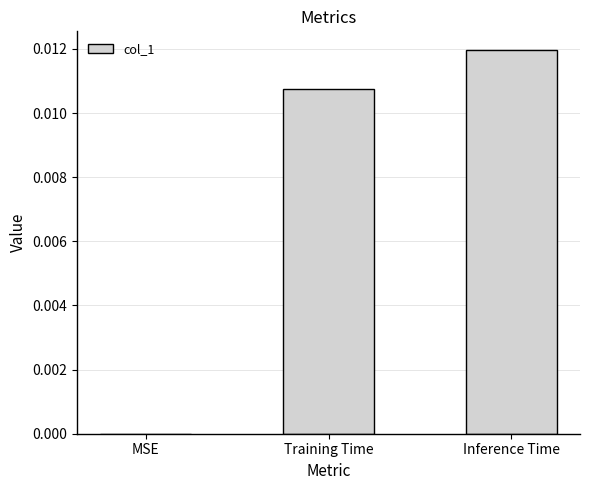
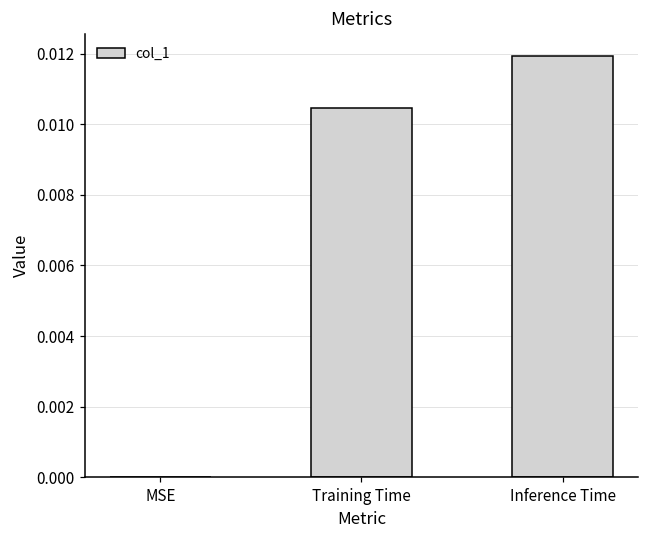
  {
    "MSE": 0.0000,
-   "Training Time": 0.0107,
+   "Training Time": 0.0105,
    "Inference Time": 0.0120
  }
